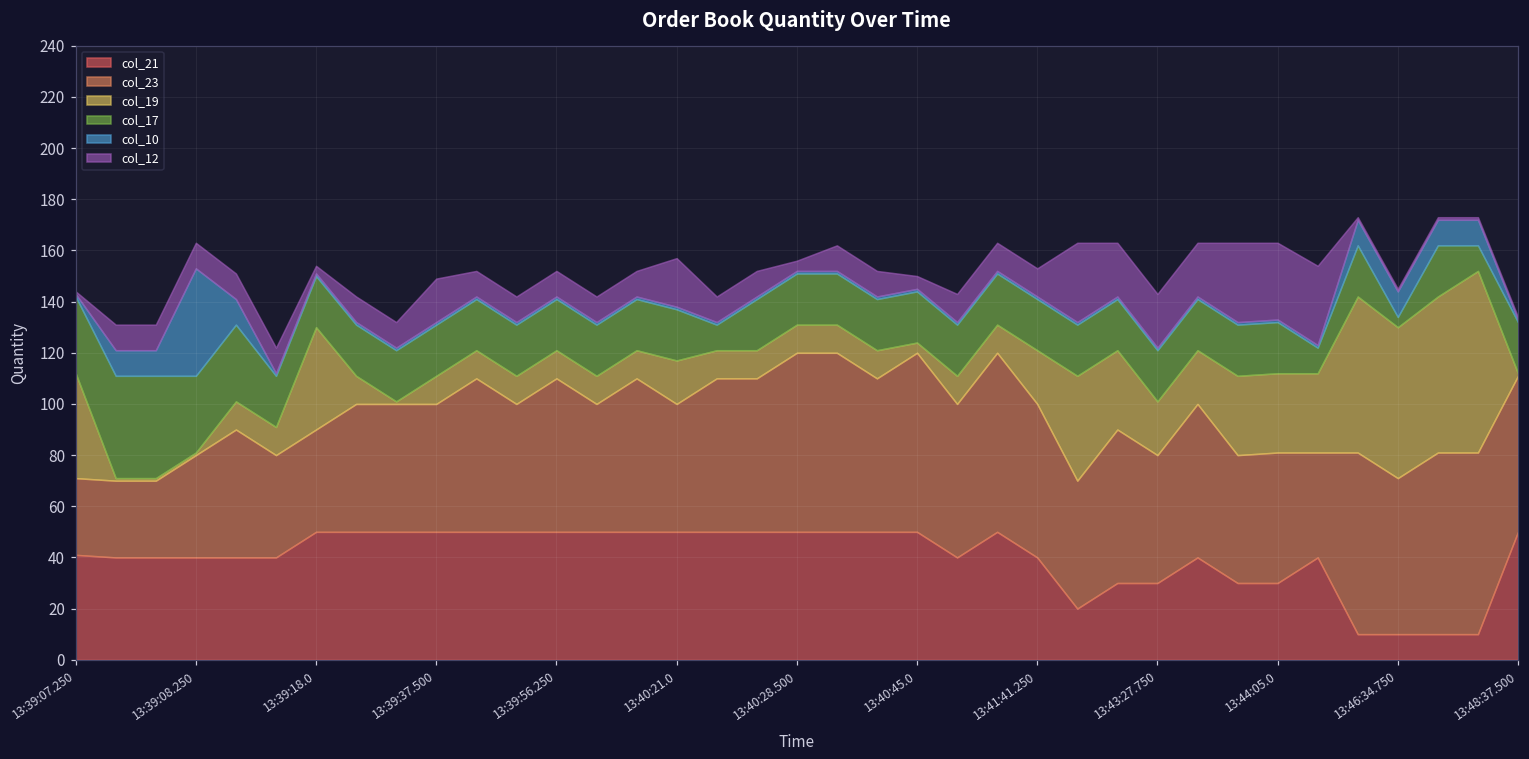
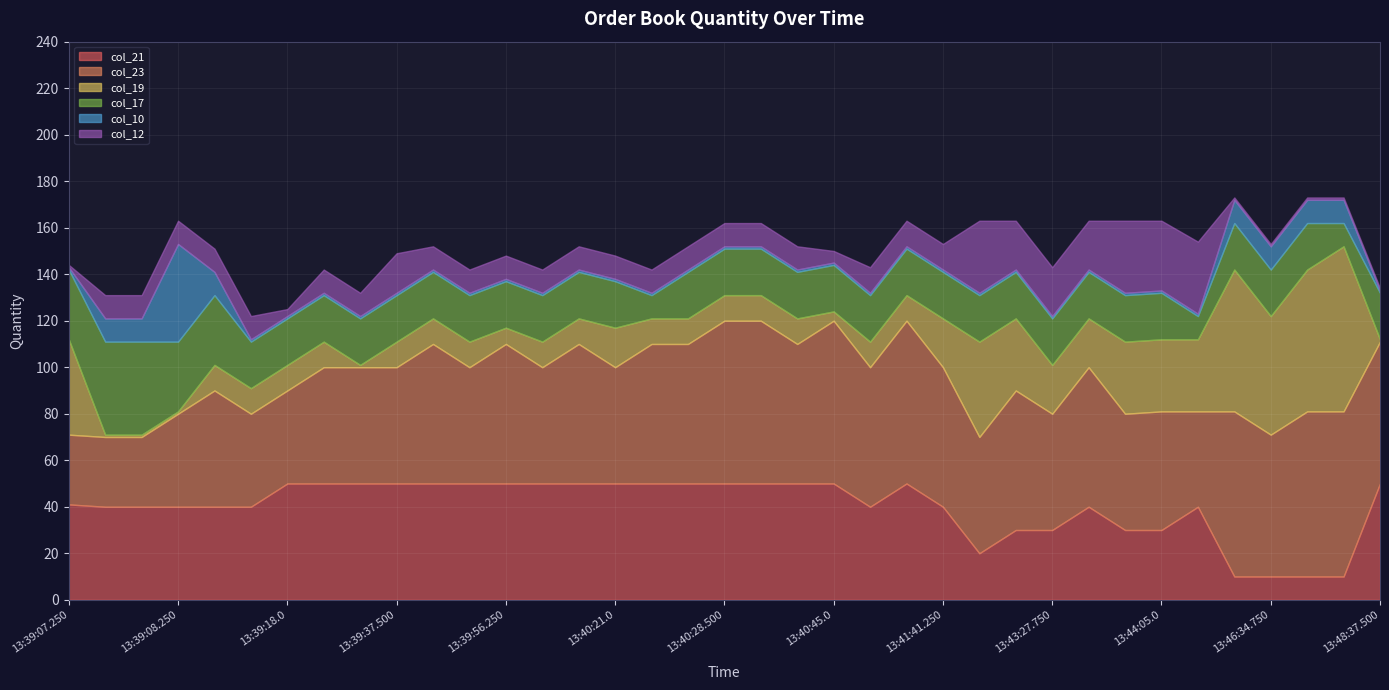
  {
    "col_19": {
      "13:39:07.250": 41,
-     "13:39:18.0": 40,
+     "13:39:18.0": 11,
      "13:39:37.500": 11,
-     "13:39:56.250": 11,
+     "13:39:56.250": 7,
      "13:40:21.0": 17,
      "13:40:28.500": 11,
      "13:40:45.0": 4,
      "13:41:41.250": 21,
      "13:43:27.750": 21,
      "13:44:05.0": 31,
-     "13:46:34.750": 59
+     "13:46:34.750": 51
    },
    "col_17": {
      "13:39:08.250": 30,
-     "13:46:34.750": 4
+     "13:46:34.750": 20
    },
    "col_10": {
      "13:39:08.250": 42
    },
    "col_12": {
      "13:39:08.250": 10,
      "13:39:18.0": 3,
      "13:39:37.500": 17,
      "13:39:56.250": 10,
-     "13:40:21.0": 19,
-     "13:40:28.500": 4,
+     "13:40:21.0": 10,
+     "13:40:28.500": 10,
      "13:40:45.0": 5,
      "13:41:41.250": 11,
      "13:43:27.750": 21,
      "13:44:05.0": 30
    }
  }
